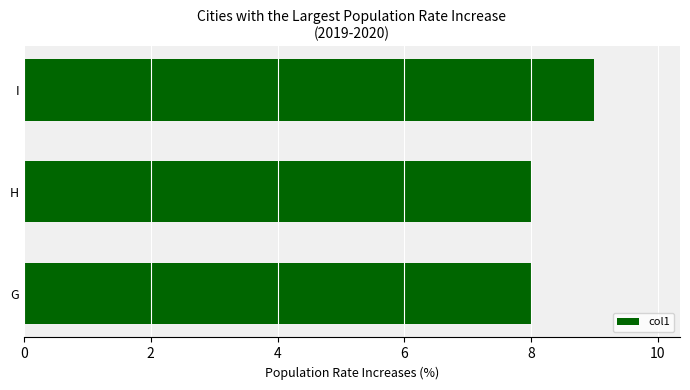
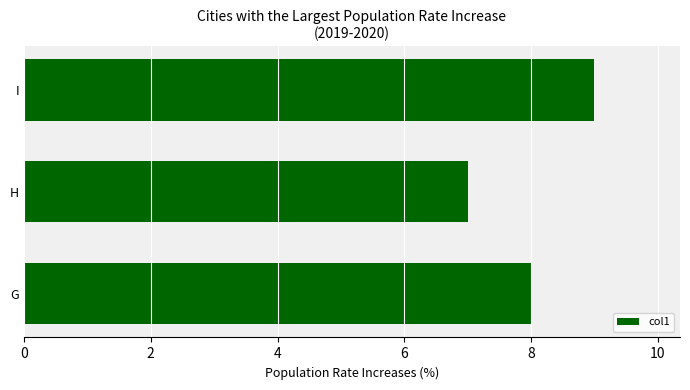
  {
    "I": 9,
-   "H": 8,
+   "H": 7,
    "G": 8
  }
